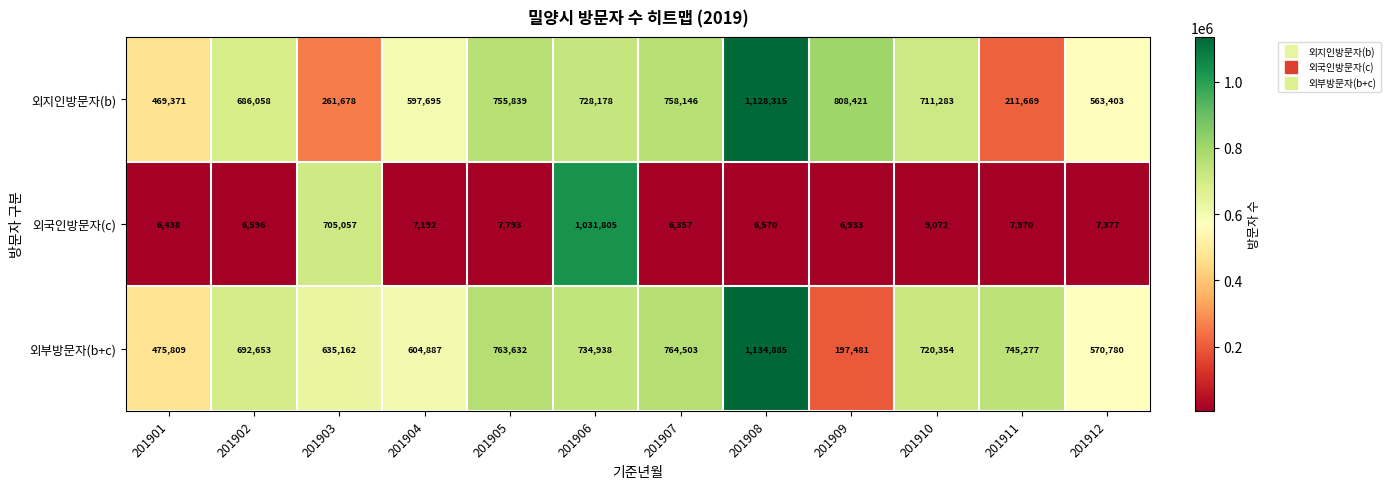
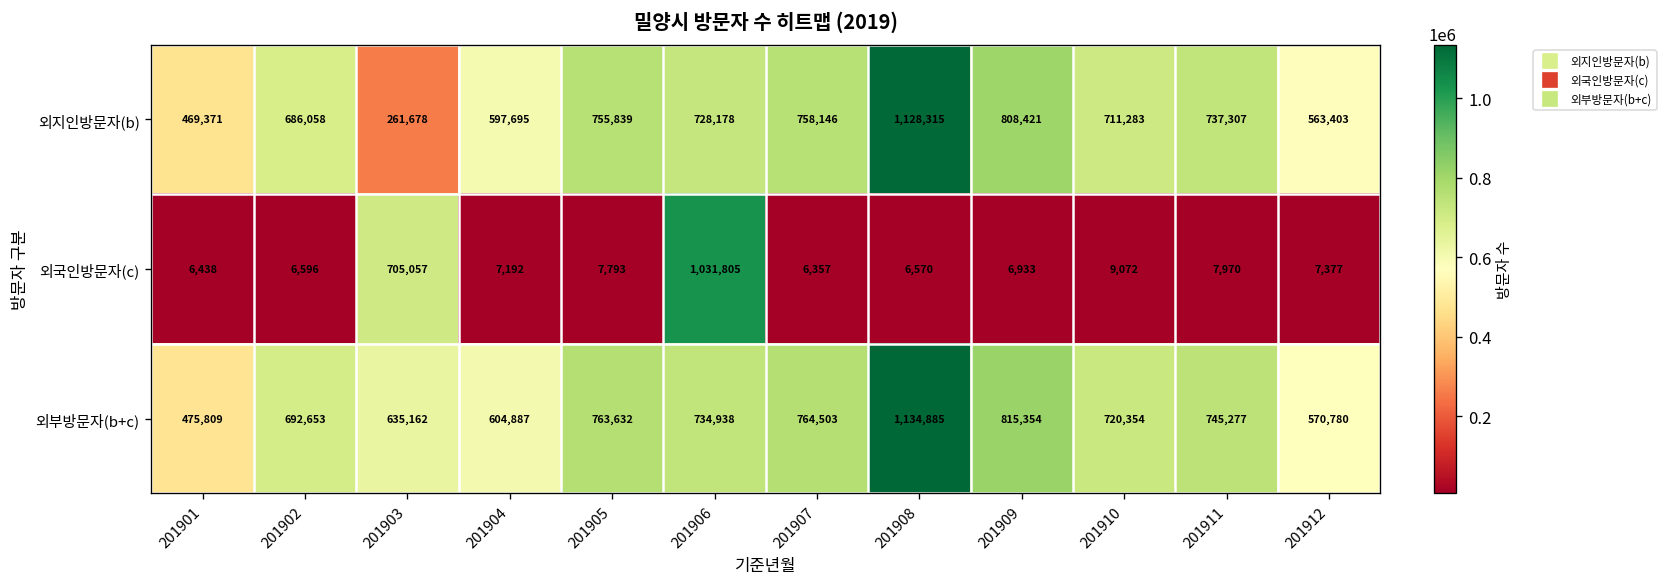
  {
    "외지인방문자(b)": {
      "201901": "469,371",
      "201902": "686,058",
      "201903": "261,678",
      "201904": "597,695",
      "201905": "755,839",
      "201906": "728,178",
      "201907": "758,146",
      "201908": "1,128,315",
      "201909": "808,421",
      "201910": "711,283",
-     "201911": "211,669",
+     "201911": "737,307",
      "201912": "563,403"
    },
    "외국인방문자(c)": {
      "201901": "6,438",
      "201902": "6,596",
      "201903": "705,057",
      "201904": "7,192",
      "201905": "7,793",
      "201906": "1,031,805",
      "201907": "6,357",
      "201908": "6,570",
      "201909": "6,933",
      "201910": "9,072",
      "201911": "7,970",
      "201912": "7,377"
    },
    "외부방문자(b+c)": {
      "201901": "475,809",
      "201902": "692,653",
      "201903": "635,162",
      "201904": "604,887",
      "201905": "763,632",
      "201906": "734,938",
      "201907": "764,503",
      "201908": "1,134,885",
-     "201909": "197,481",
+     "201909": "815,354",
      "201910": "720,354",
      "201911": "745,277",
      "201912": "570,780"
    }
  }
